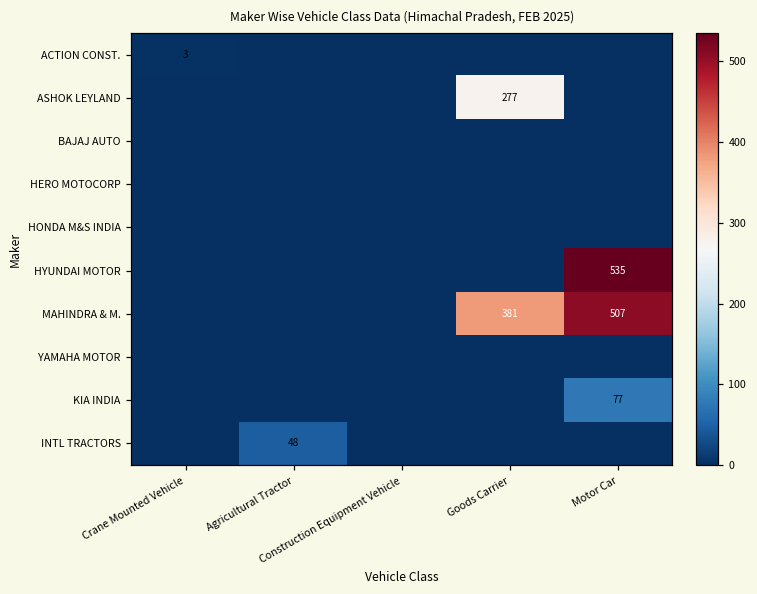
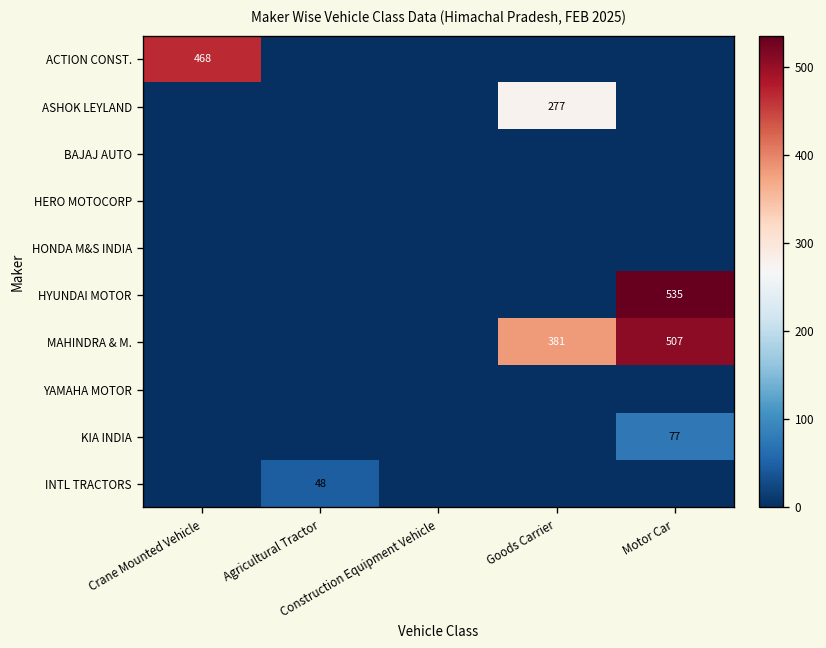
  {
    "ACTION CONST.": {
-     "Crane Mounted Vehicle": 3
+     "Crane Mounted Vehicle": 468
    },
    "ASHOK LEYLAND": {
      "Goods Carrier": 277
    },
    "HYUNDAI MOTOR": {
      "Motor Car": 535
    },
    "MAHINDRA & M.": {
      "Goods Carrier": 381,
      "Motor Car": 507
    },
    "KIA INDIA": {
      "Motor Car": 77
    },
    "INTL TRACTORS": {
      "Agricultural Tractor": 48
    }
  }
